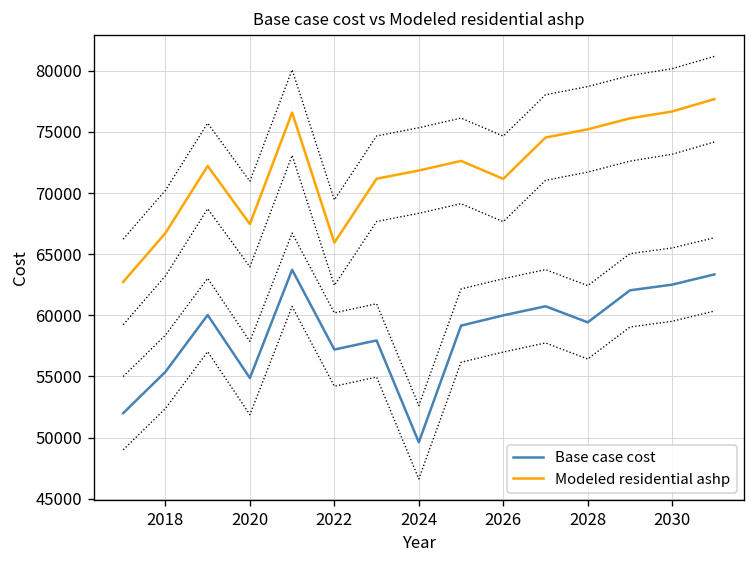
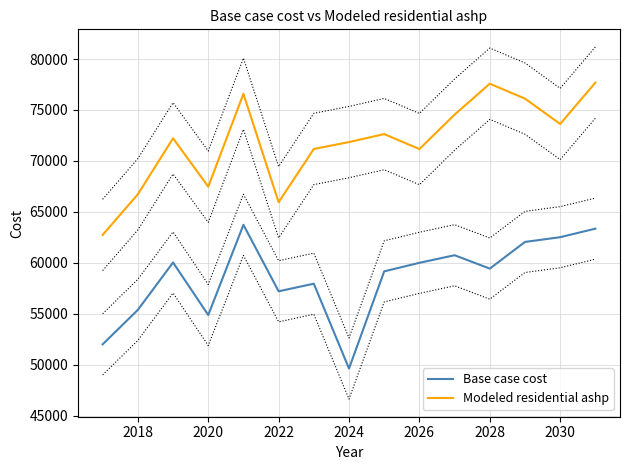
  {
    "Base case cost": {
      "2018": 55400,
      "2020": 54900,
      "2022": 57200,
      "2024": 49600,
      "2026": 60000,
      "2028": 59400,
      "2030": 62500
    },
    "Modeled residential ashp": {
      "2018": 66700,
      "2020": 67500,
      "2022": 65900,
      "2024": 71800,
      "2026": 71200,
-     "2028": 75200,
-     "2030": 76700
+     "2028": 77600,
+     "2030": 73600
    }
  }
